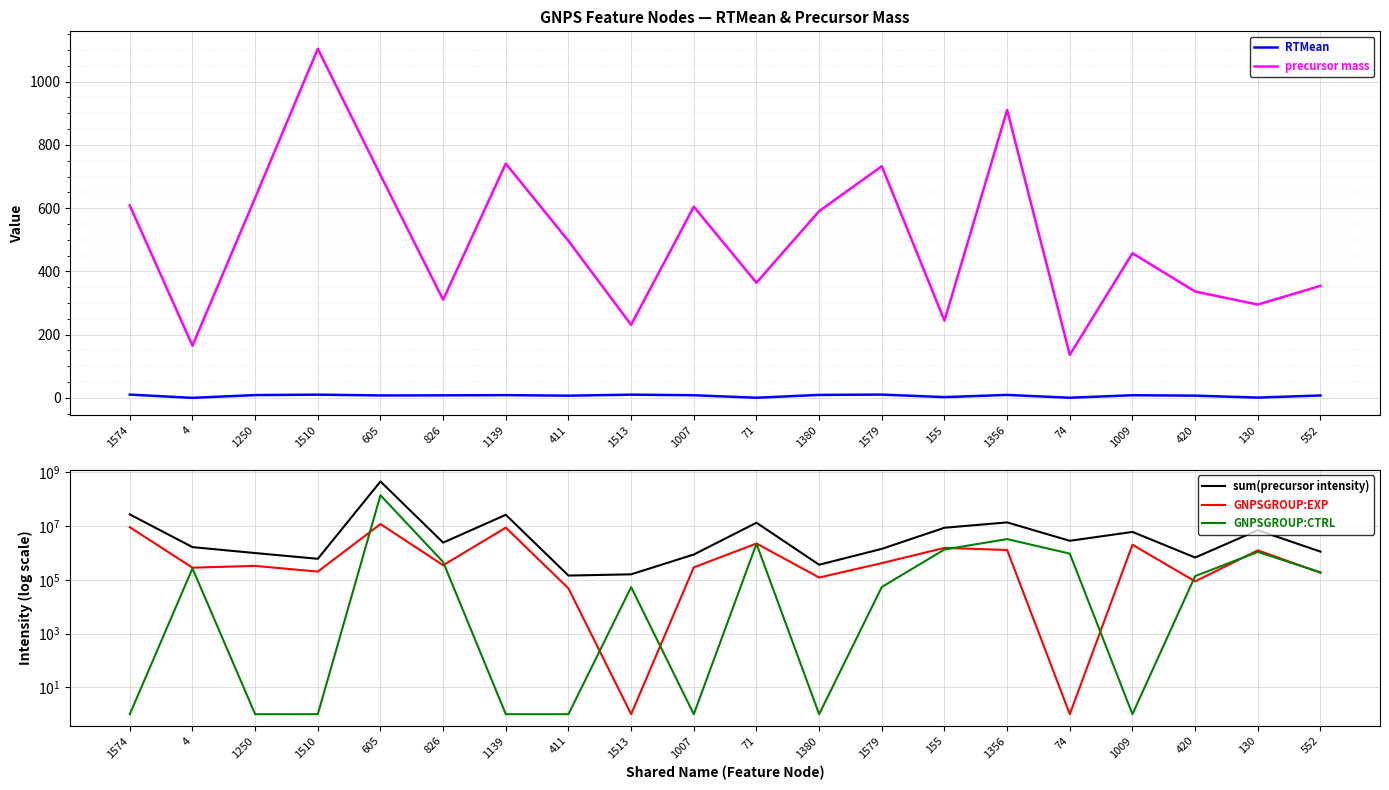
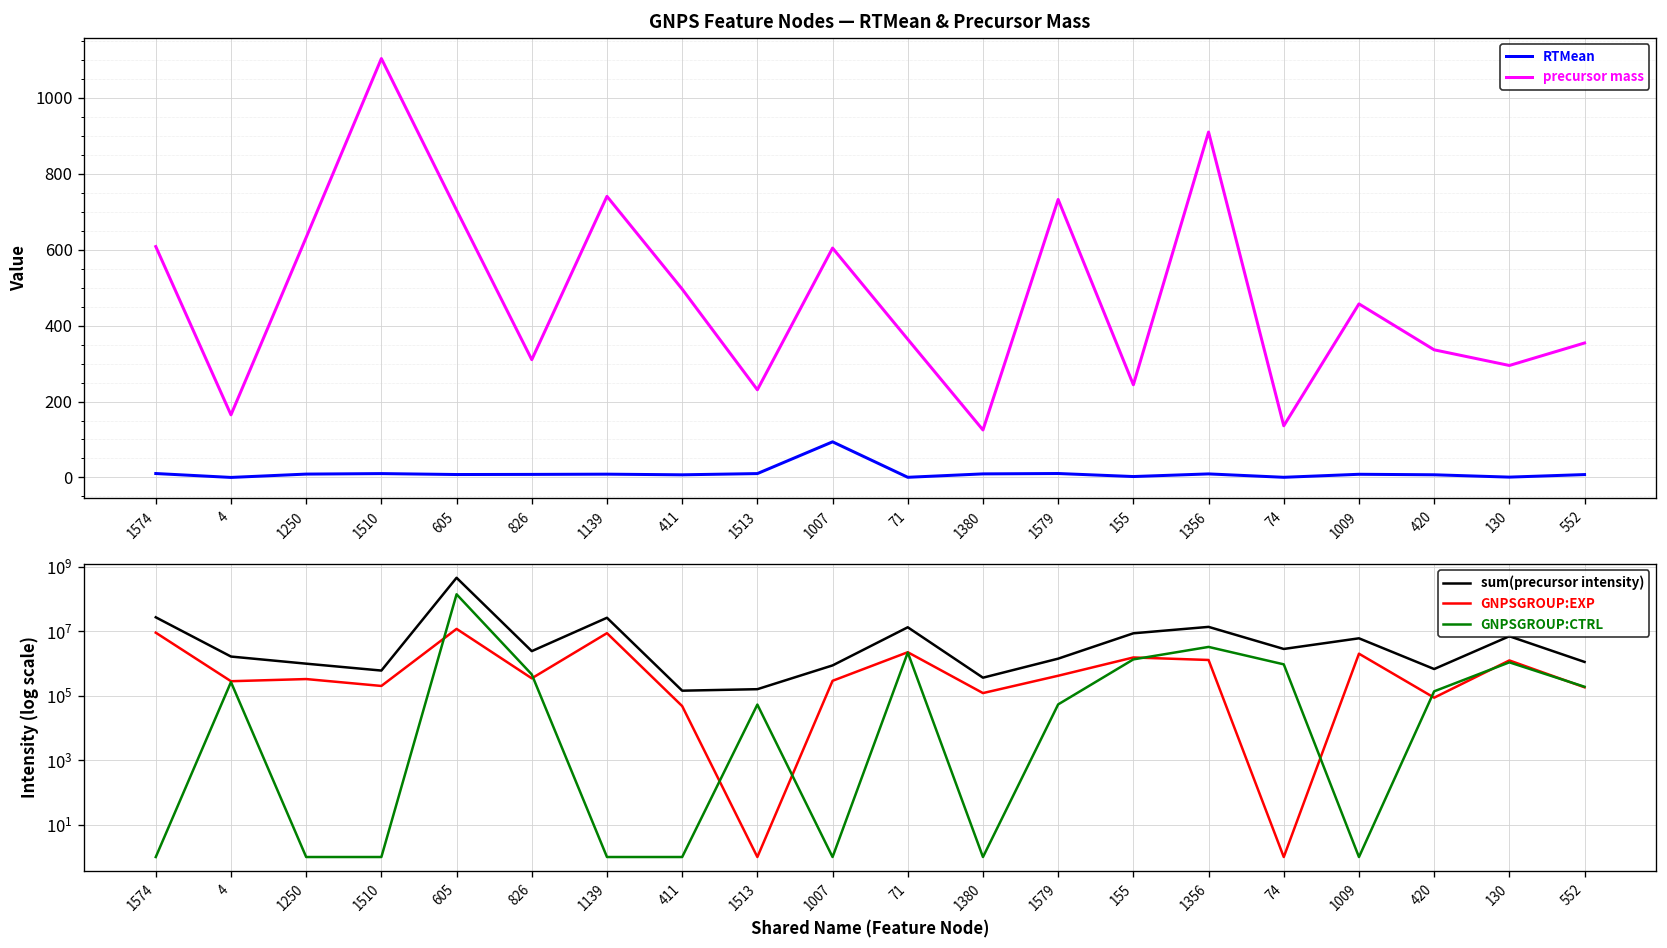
  {
    "GNPS Feature Nodes — RTMean & Precursor Mass": {
      "RTMean": {
        "1574": 10,
        "4": 0,
        "1250": 10,
        "1510": 10,
        "605": 10,
        "826": 10,
        "1139": 10,
        "411": 10,
        "1513": 10,
-       "1007": 10,
+       "1007": 90,
        "71": 0,
        "1380": 10,
        "1579": 10,
        "155": 0,
        "1356": 10,
        "74": 0,
        "1009": 10,
        "420": 10,
        "130": 0,
        "552": 10
      },
      "precursor mass": {
        "1574": 610,
        "4": 160,
        "1250": 630,
        "1510": 1100,
        "605": 700,
        "826": 310,
        "1139": 740,
        "411": 500,
        "1513": 230,
        "1007": 600,
        "71": 360,
-       "1380": 590,
+       "1380": 130,
        "1579": 730,
        "155": 240,
        "1356": 910,
        "74": 140,
        "1009": 460,
        "420": 340,
        "130": 300,
        "552": 350
      }
    }
  }
